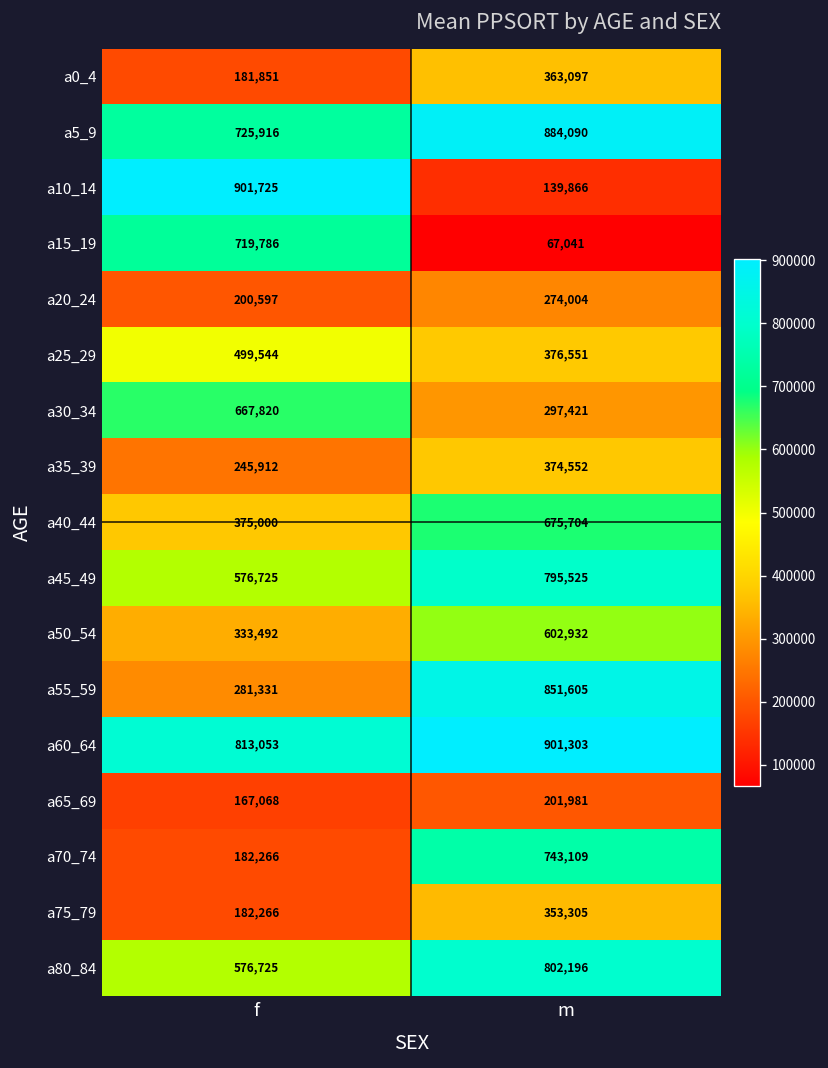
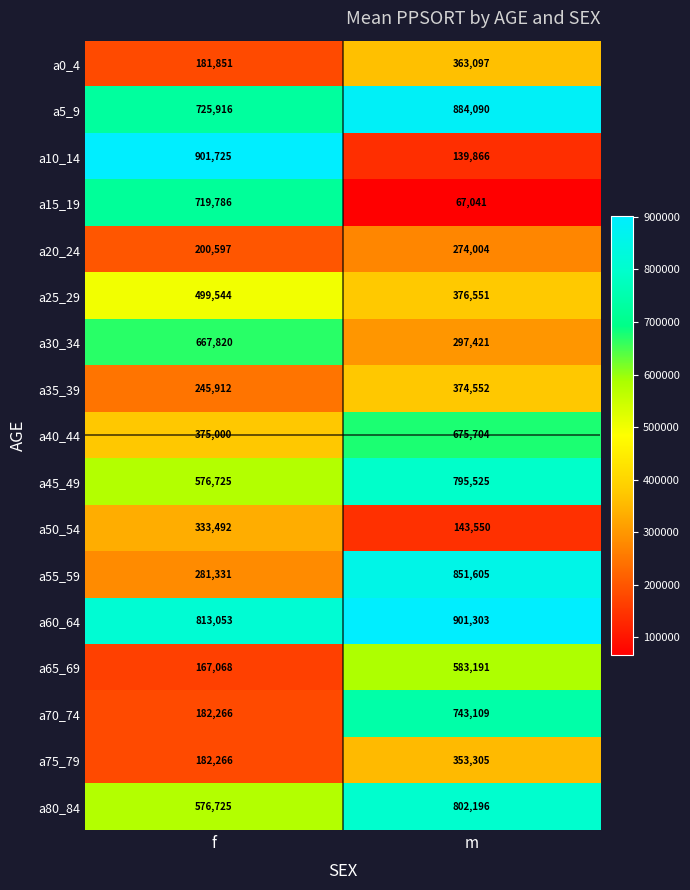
  {
    "a0_4": {
      "f": "181,851",
      "m": "363,097"
    },
    "a5_9": {
      "f": "725,916",
      "m": "884,090"
    },
    "a10_14": {
      "f": "901,725",
      "m": "139,866"
    },
    "a15_19": {
      "f": "719,786",
      "m": "67,041"
    },
    "a20_24": {
      "f": "200,597",
      "m": "274,004"
    },
    "a25_29": {
      "f": "499,544",
      "m": "376,551"
    },
    "a30_34": {
      "f": "667,820",
      "m": "297,421"
    },
    "a35_39": {
      "f": "245,912",
      "m": "374,552"
    },
    "a40_44": {
      "f": "375,000",
      "m": "675,704"
    },
    "a45_49": {
      "f": "576,725",
      "m": "795,525"
    },
    "a50_54": {
      "f": "333,492",
-     "m": "602,932"
+     "m": "143,550"
    },
    "a55_59": {
      "f": "281,331",
      "m": "851,605"
    },
    "a60_64": {
      "f": "813,053",
      "m": "901,303"
    },
    "a65_69": {
      "f": "167,068",
-     "m": "201,981"
+     "m": "583,191"
    },
    "a70_74": {
      "f": "182,266",
      "m": "743,109"
    },
    "a75_79": {
      "f": "182,266",
      "m": "353,305"
    },
    "a80_84": {
      "f": "576,725",
      "m": "802,196"
    }
  }
